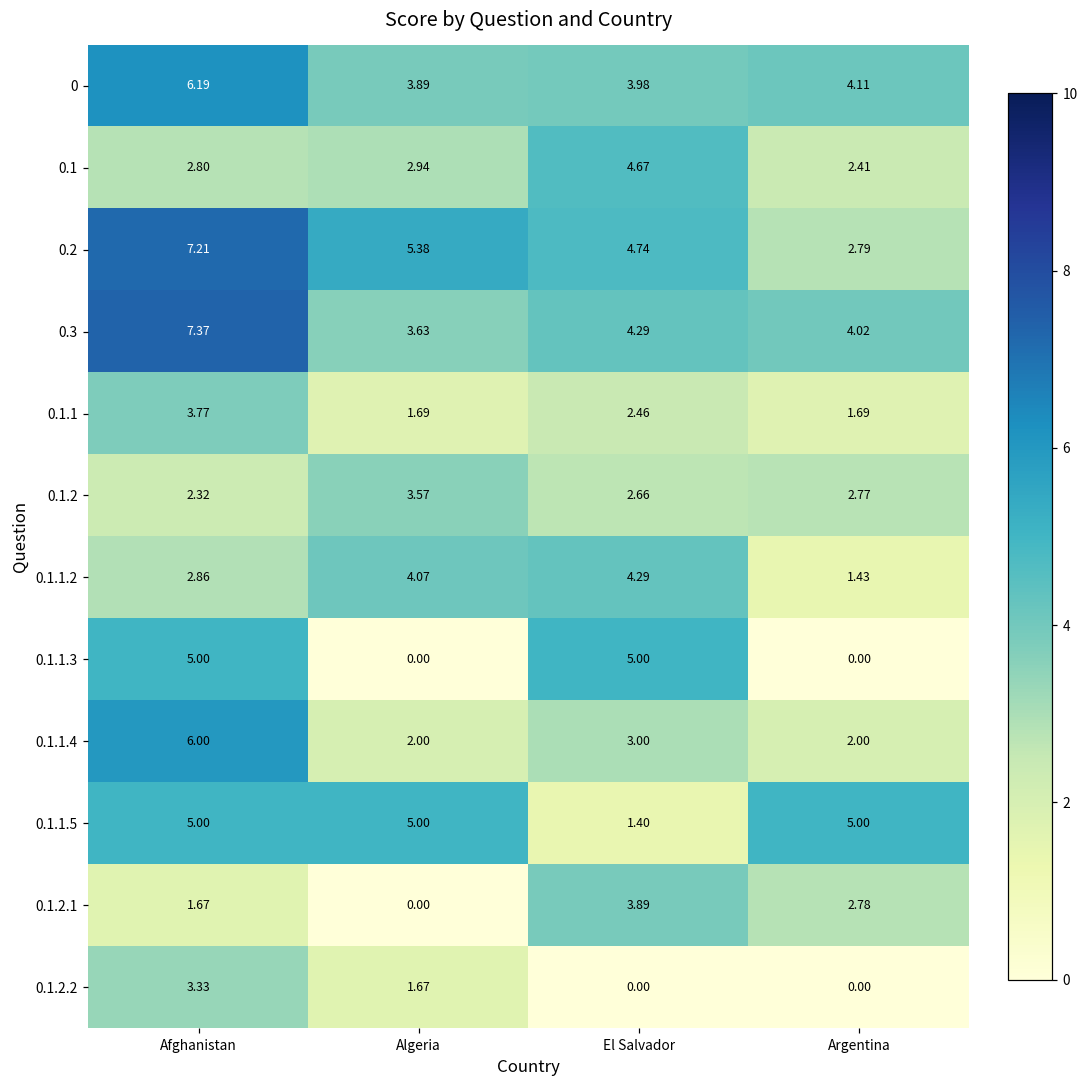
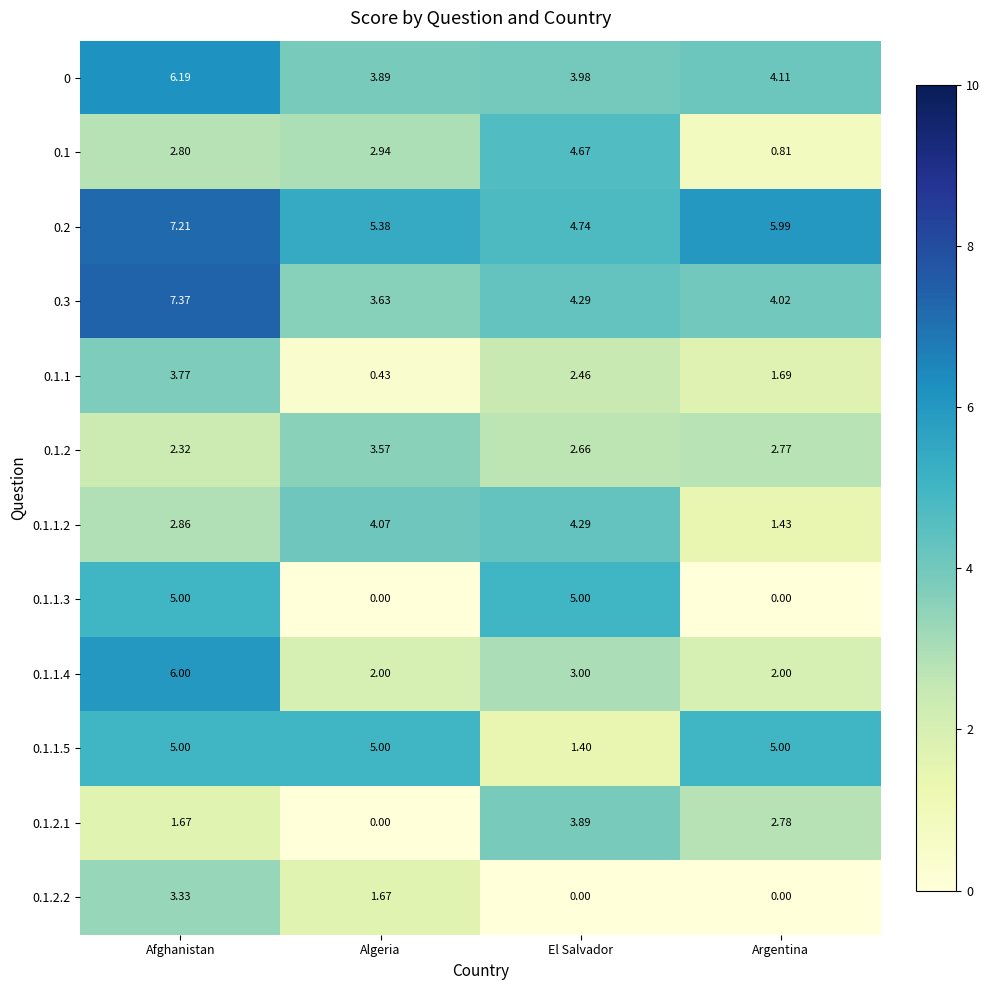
  {
    "0": {
      "Afghanistan": 6.19,
      "Algeria": 3.89,
      "El Salvador": 3.98,
      "Argentina": 4.11
    },
    "0.1": {
      "Afghanistan": 2.80,
      "Algeria": 2.94,
      "El Salvador": 4.67,
-     "Argentina": 2.41
+     "Argentina": 0.81
    },
    "0.2": {
      "Afghanistan": 7.21,
      "Algeria": 5.38,
      "El Salvador": 4.74,
-     "Argentina": 2.79
+     "Argentina": 5.99
    },
    "0.3": {
      "Afghanistan": 7.37,
      "Algeria": 3.63,
      "El Salvador": 4.29,
      "Argentina": 4.02
    },
    "0.1.1": {
      "Afghanistan": 3.77,
-     "Algeria": 1.69,
+     "Algeria": 0.43,
      "El Salvador": 2.46,
      "Argentina": 1.69
    },
    "0.1.2": {
      "Afghanistan": 2.32,
      "Algeria": 3.57,
      "El Salvador": 2.66,
      "Argentina": 2.77
    },
    "0.1.1.2": {
      "Afghanistan": 2.86,
      "Algeria": 4.07,
      "El Salvador": 4.29,
      "Argentina": 1.43
    },
    "0.1.1.3": {
      "Afghanistan": 5.00,
      "Algeria": 0.00,
      "El Salvador": 5.00,
      "Argentina": 0.00
    },
    "0.1.1.4": {
      "Afghanistan": 6.00,
      "Algeria": 2.00,
      "El Salvador": 3.00,
      "Argentina": 2.00
    },
    "0.1.1.5": {
      "Afghanistan": 5.00,
      "Algeria": 5.00,
      "El Salvador": 1.40,
      "Argentina": 5.00
    },
    "0.1.2.1": {
      "Afghanistan": 1.67,
      "Algeria": 0.00,
      "El Salvador": 3.89,
      "Argentina": 2.78
    },
    "0.1.2.2": {
      "Afghanistan": 3.33,
      "Algeria": 1.67,
      "El Salvador": 0.00,
      "Argentina": 0.00
    }
  }
